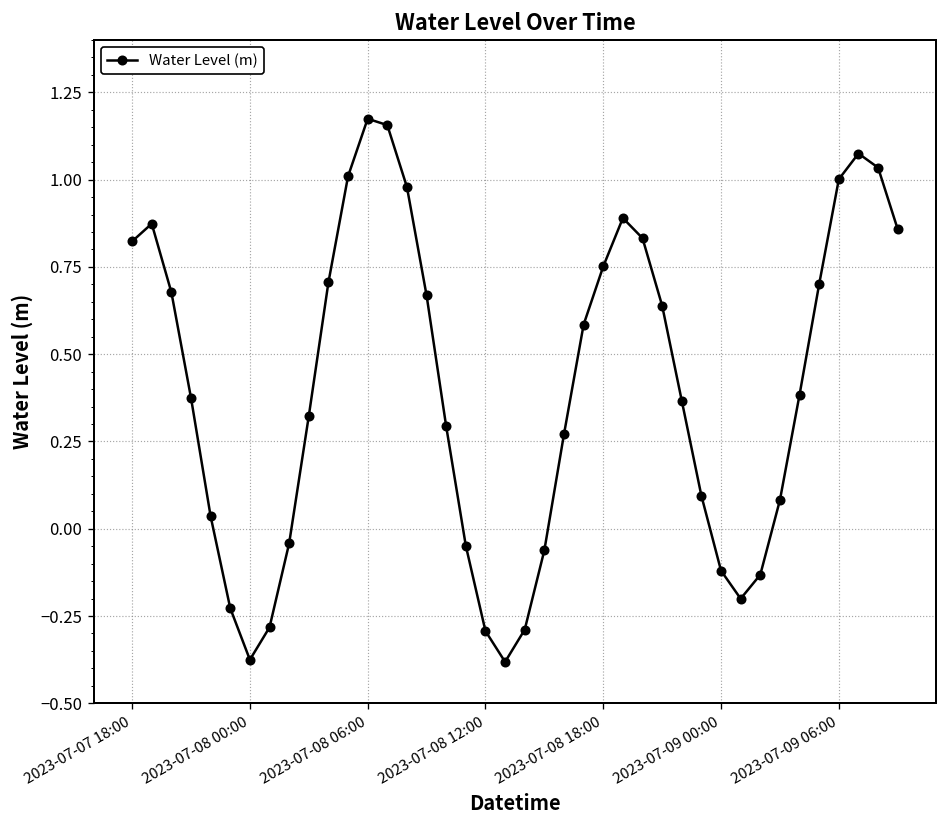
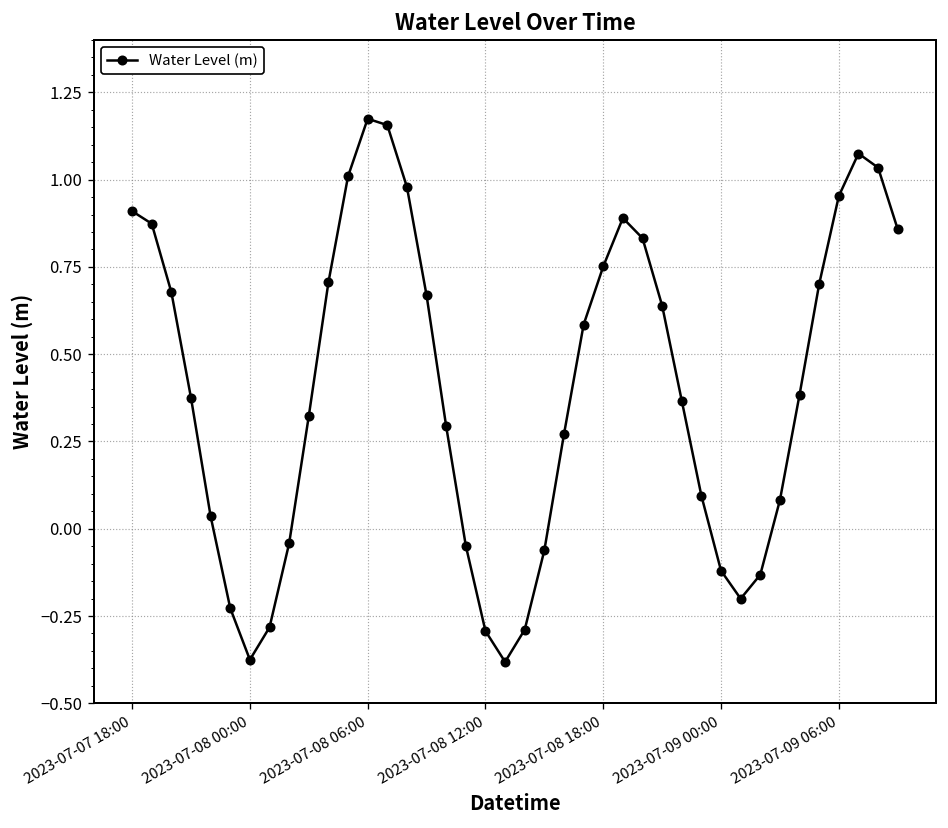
  {
-   "2023-07-07 18:00": 0.82,
+   "2023-07-07 18:00": 0.91,
    "2023-07-08 00:00": -0.38,
    "2023-07-08 06:00": 1.17,
    "2023-07-08 12:00": -0.29,
    "2023-07-08 18:00": 0.75,
    "2023-07-09 00:00": -0.12,
-   "2023-07-09 06:00": 1.00
+   "2023-07-09 06:00": 0.95
  }
